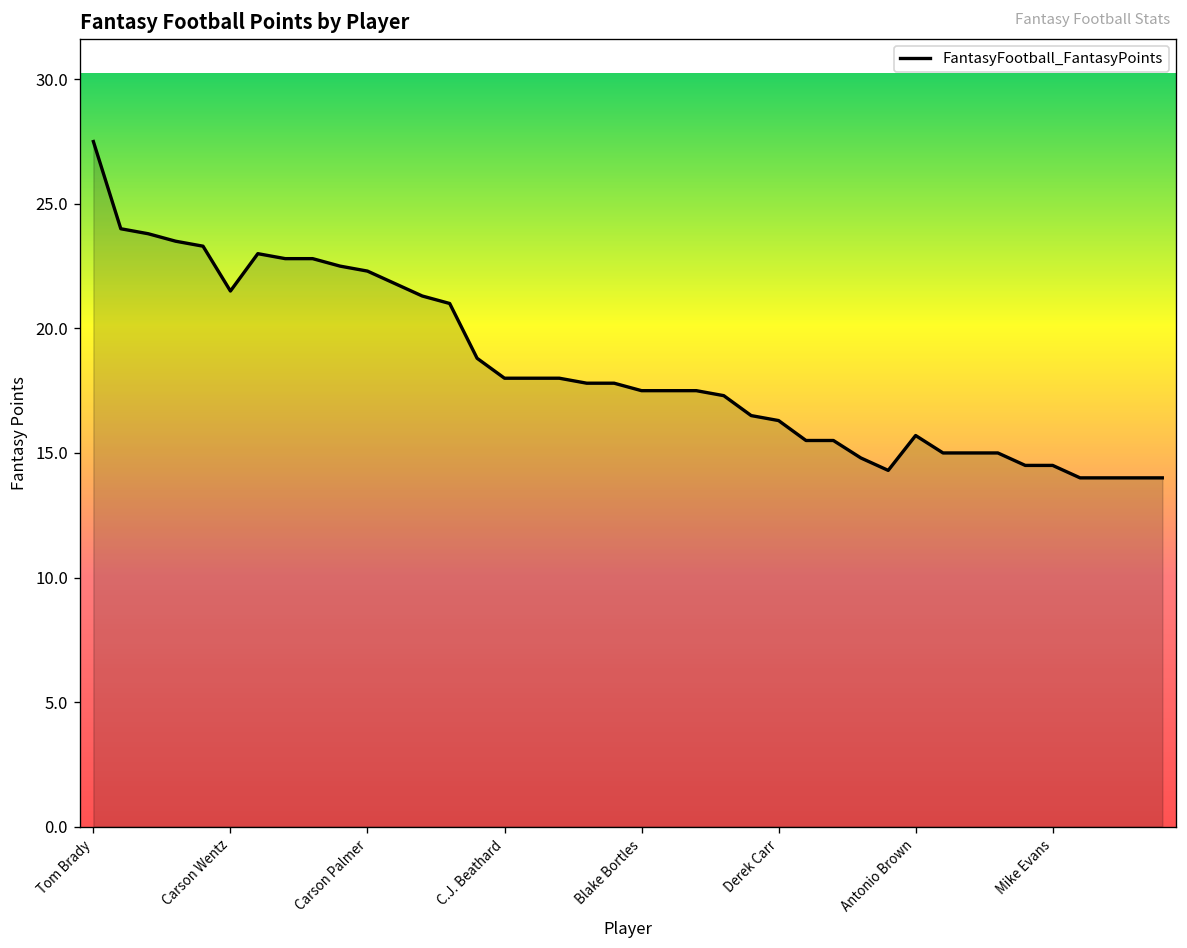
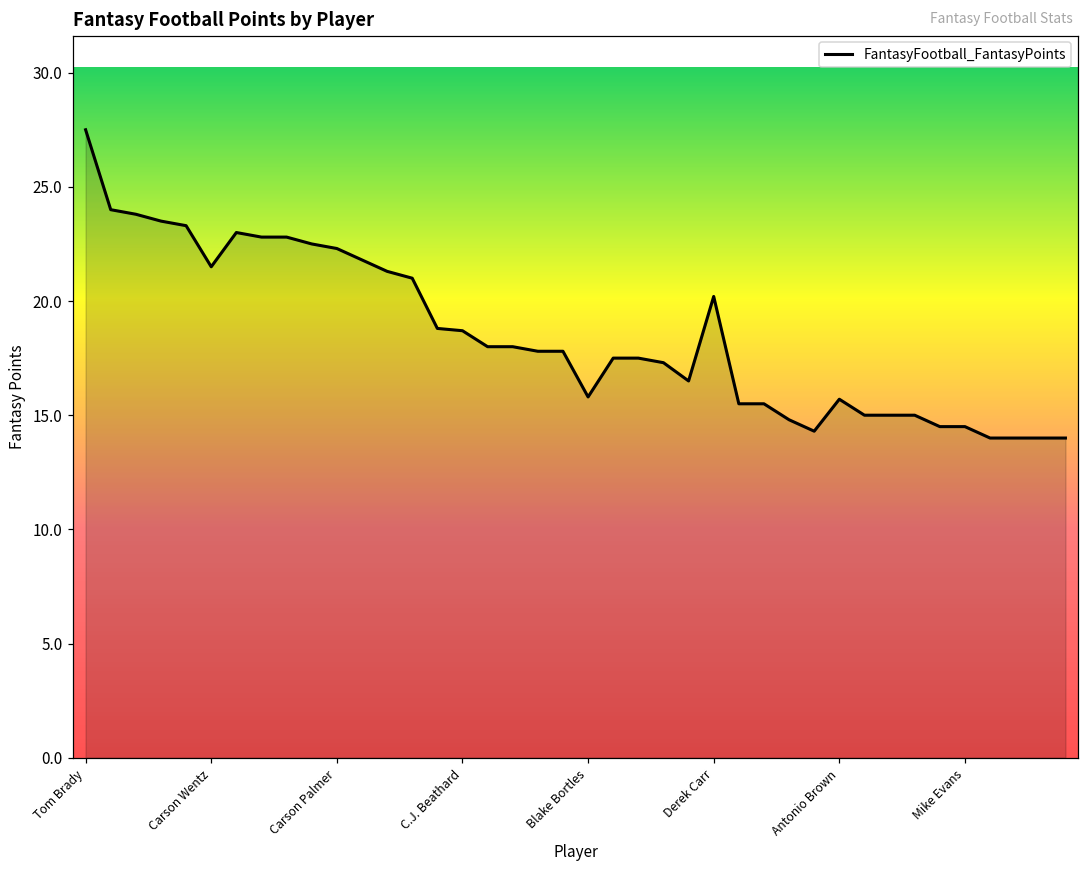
  {
    "Tom Brady": 27.5,
    "Carson Wentz": 21.5,
    "Carson Palmer": 22.3,
-   "C.J. Beathard": 18.0,
-   "Blake Bortles": 17.5,
-   "Derek Carr": 16.3,
+   "C.J. Beathard": 18.7,
+   "Blake Bortles": 15.8,
+   "Derek Carr": 20.2,
    "Antonio Brown": 15.7,
    "Mike Evans": 14.5
  }
